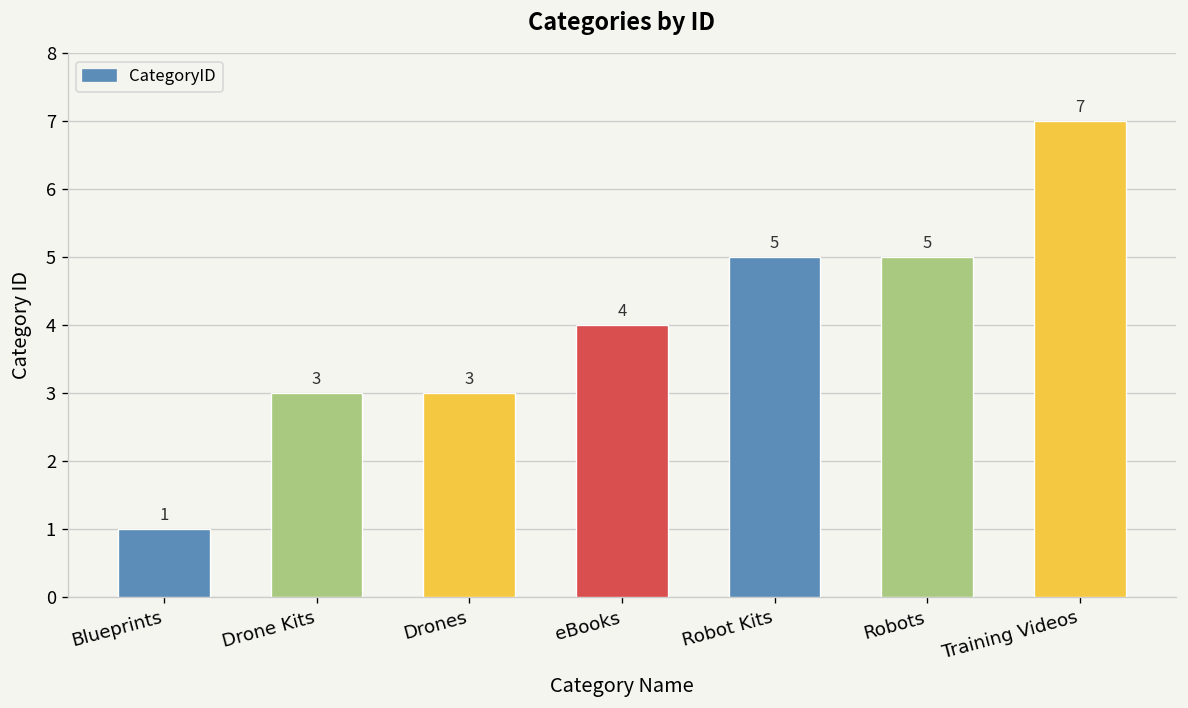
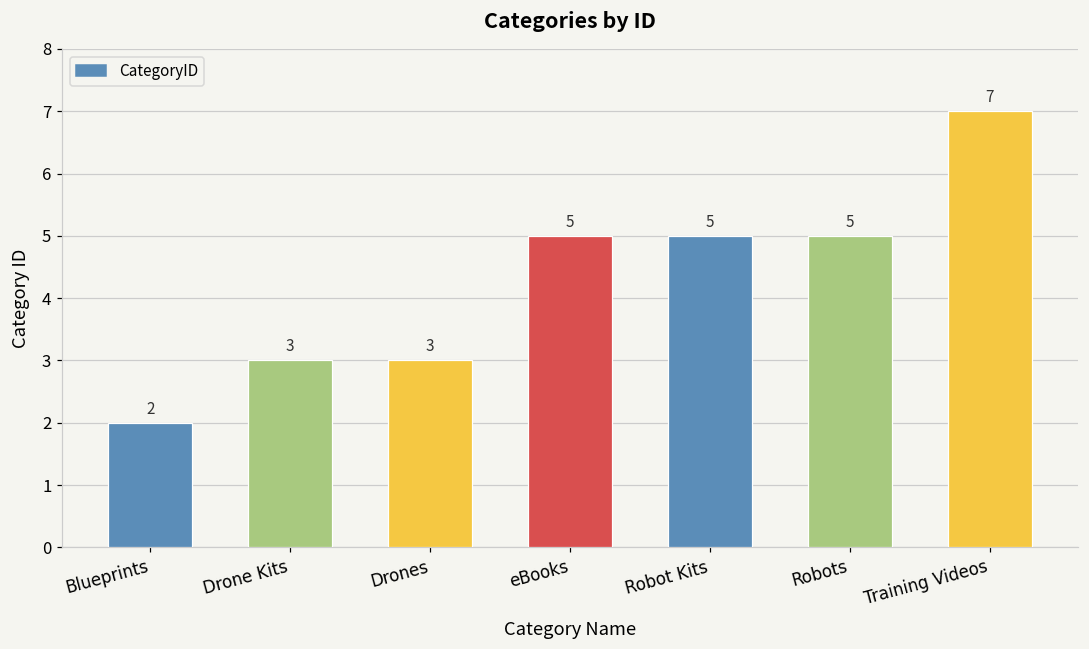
  {
-   "Blueprints": 1,
+   "Blueprints": 2,
    "Drone Kits": 3,
    "Drones": 3,
-   "eBooks": 4,
+   "eBooks": 5,
    "Robot Kits": 5,
    "Robots": 5,
    "Training Videos": 7
  }
